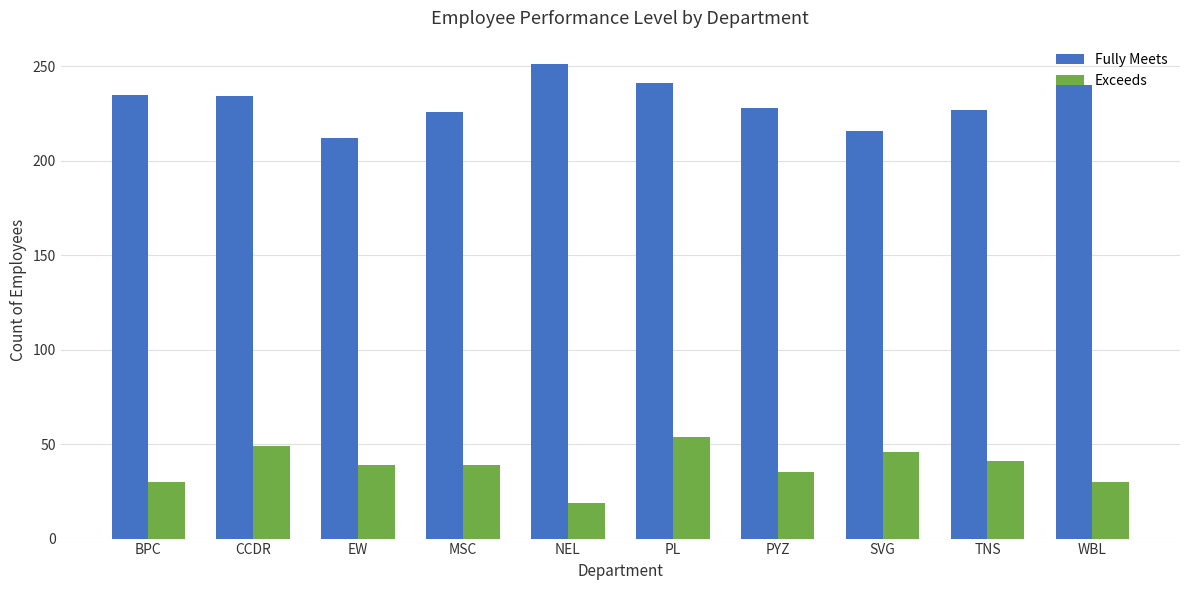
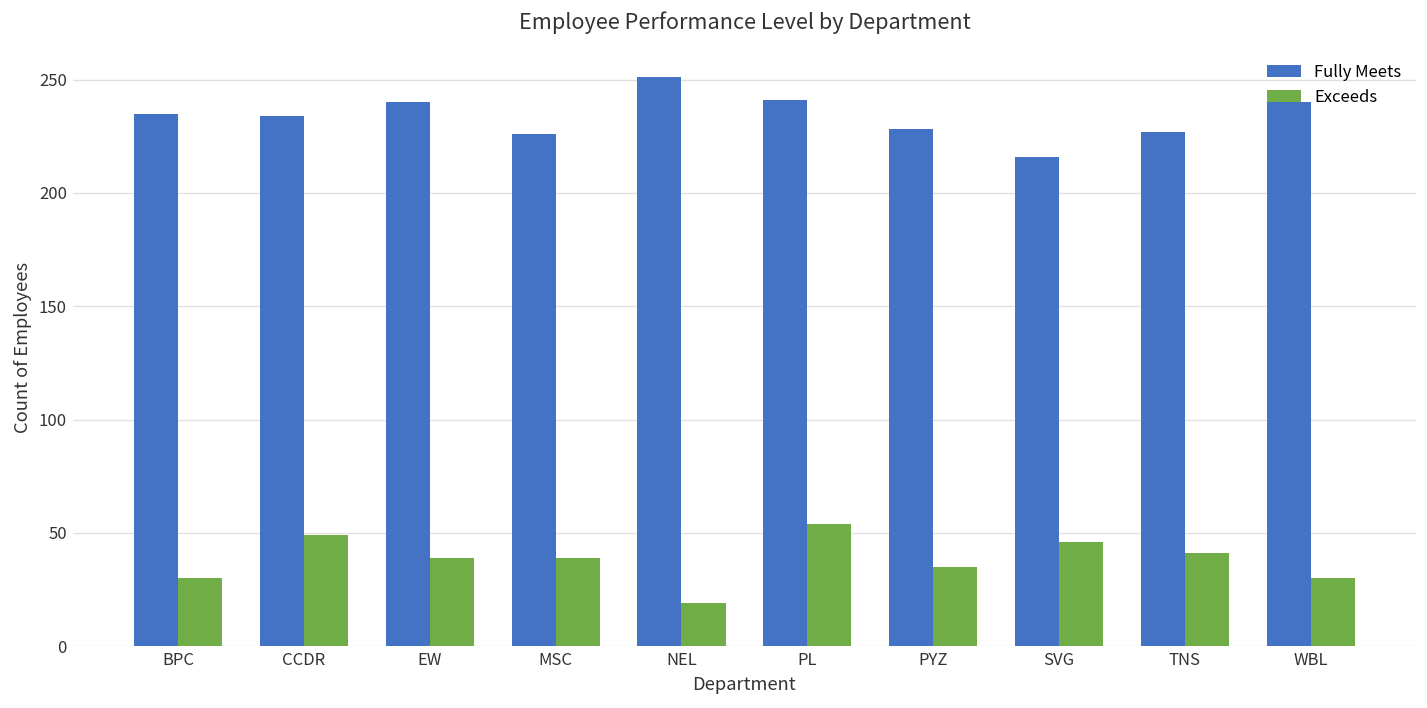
  {
    "Fully Meets": {
      "BPC": 235,
      "CCDR": 234,
-     "EW": 212,
+     "EW": 240,
      "MSC": 226,
      "NEL": 251,
      "PL": 241,
      "PYZ": 228,
      "SVG": 216,
      "TNS": 227,
      "WBL": 240
    },
    "Exceeds": {
      "BPC": 30,
      "CCDR": 49,
      "EW": 39,
      "MSC": 39,
      "NEL": 19,
      "PL": 54,
      "PYZ": 35,
      "SVG": 46,
      "TNS": 41,
      "WBL": 30
    }
  }
